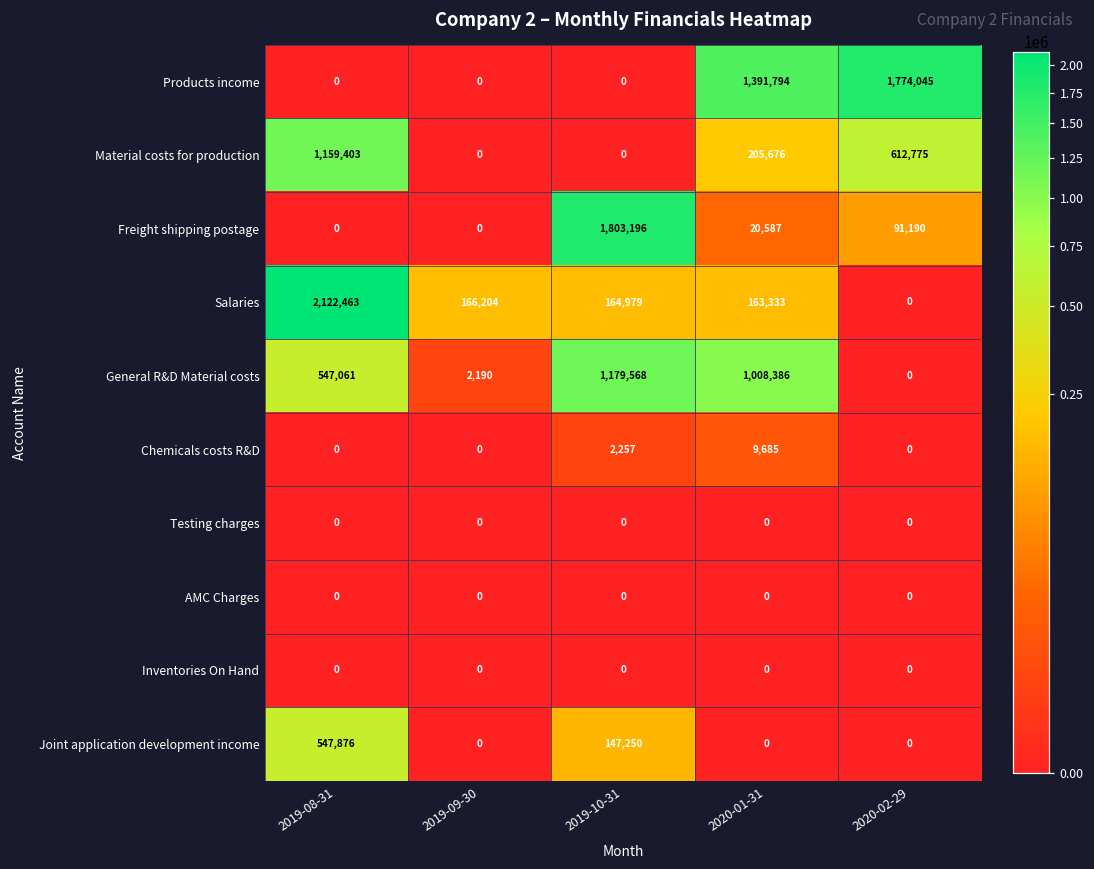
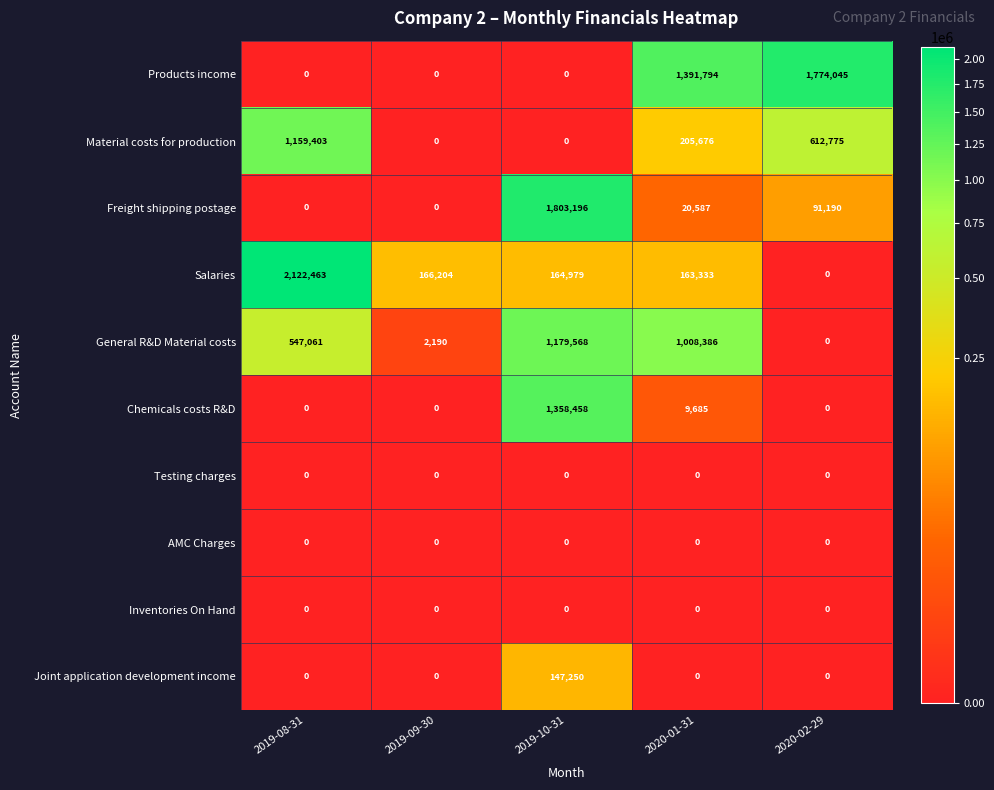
  {
    "Products income": {
      "2019-08-31": "0",
      "2019-09-30": "0",
      "2019-10-31": "0",
      "2020-01-31": "1,391,794",
      "2020-02-29": "1,774,045"
    },
    "Material costs for production": {
      "2019-08-31": "1,159,403",
      "2019-09-30": "0",
      "2019-10-31": "0",
      "2020-01-31": "205,676",
      "2020-02-29": "612,775"
    },
    "Freight shipping postage": {
      "2019-08-31": "0",
      "2019-09-30": "0",
      "2019-10-31": "1,803,196",
      "2020-01-31": "20,587",
      "2020-02-29": "91,190"
    },
    "Salaries": {
      "2019-08-31": "2,122,463",
      "2019-09-30": "166,204",
      "2019-10-31": "164,979",
      "2020-01-31": "163,333",
      "2020-02-29": "0"
    },
    "General R&D Material costs": {
      "2019-08-31": "547,061",
      "2019-09-30": "2,190",
      "2019-10-31": "1,179,568",
      "2020-01-31": "1,008,386",
      "2020-02-29": "0"
    },
    "Chemicals costs R&D": {
      "2019-08-31": "0",
      "2019-09-30": "0",
-     "2019-10-31": "2,257",
+     "2019-10-31": "1,358,458",
      "2020-01-31": "9,685",
      "2020-02-29": "0"
    },
    "Testing charges": {
      "2019-08-31": "0",
      "2019-09-30": "0",
      "2019-10-31": "0",
      "2020-01-31": "0",
      "2020-02-29": "0"
    },
    "AMC Charges": {
      "2019-08-31": "0",
      "2019-09-30": "0",
      "2019-10-31": "0",
      "2020-01-31": "0",
      "2020-02-29": "0"
    },
    "Inventories On Hand": {
      "2019-08-31": "0",
      "2019-09-30": "0",
      "2019-10-31": "0",
      "2020-01-31": "0",
      "2020-02-29": "0"
    },
    "Joint application development income": {
-     "2019-08-31": "547,876",
+     "2019-08-31": "0",
      "2019-09-30": "0",
      "2019-10-31": "147,250",
      "2020-01-31": "0",
      "2020-02-29": "0"
    }
  }
